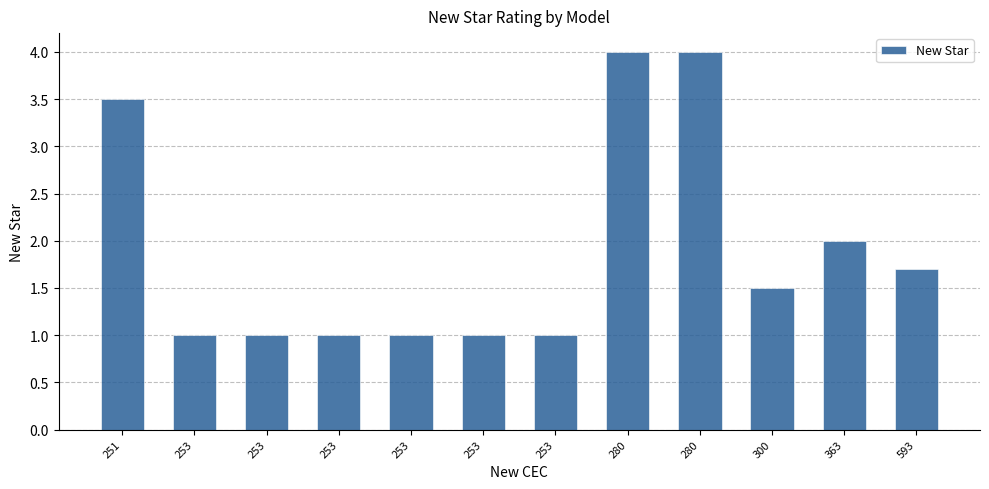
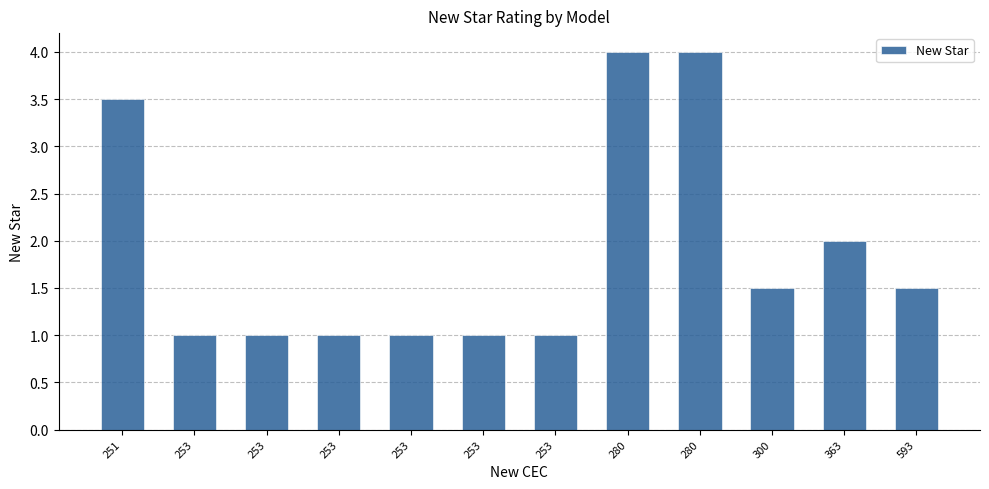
  {
    "251": 3.5,
    "300": 1.5,
    "363": 2.0,
-   "593": 1.7
+   "593": 1.5
  }
